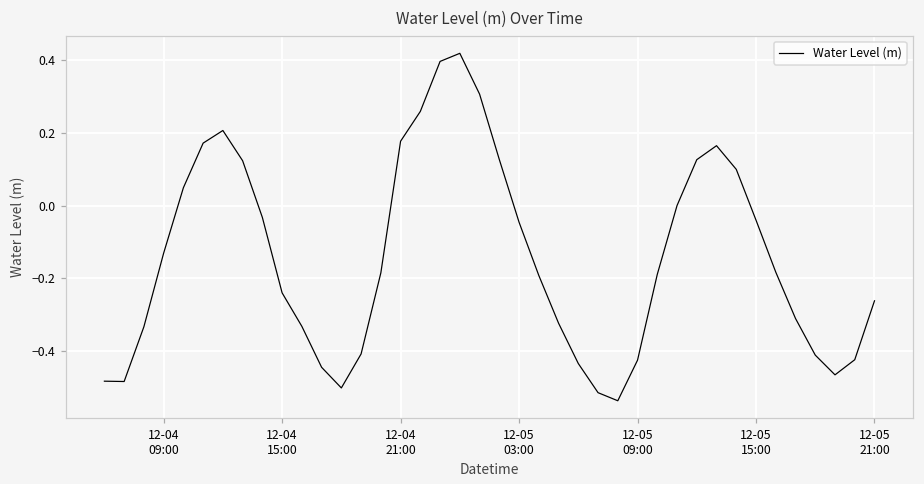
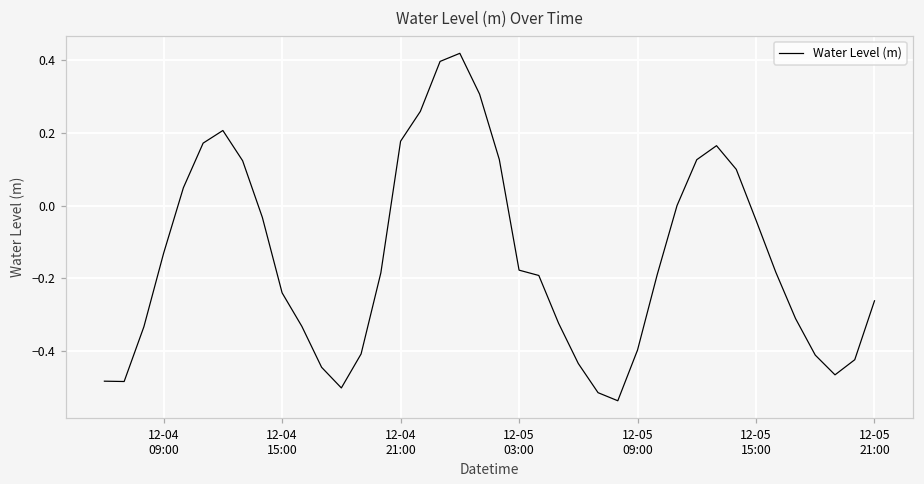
  {
    "12-04 09:00": -0.13,
    "12-04 15:00": -0.24,
    "12-04 21:00": 0.18,
-   "12-05 03:00": -0.05,
-   "12-05 09:00": -0.43,
+   "12-05 03:00": -0.18,
+   "12-05 09:00": -0.40,
    "12-05 15:00": -0.04,
    "12-05 21:00": -0.26
  }
